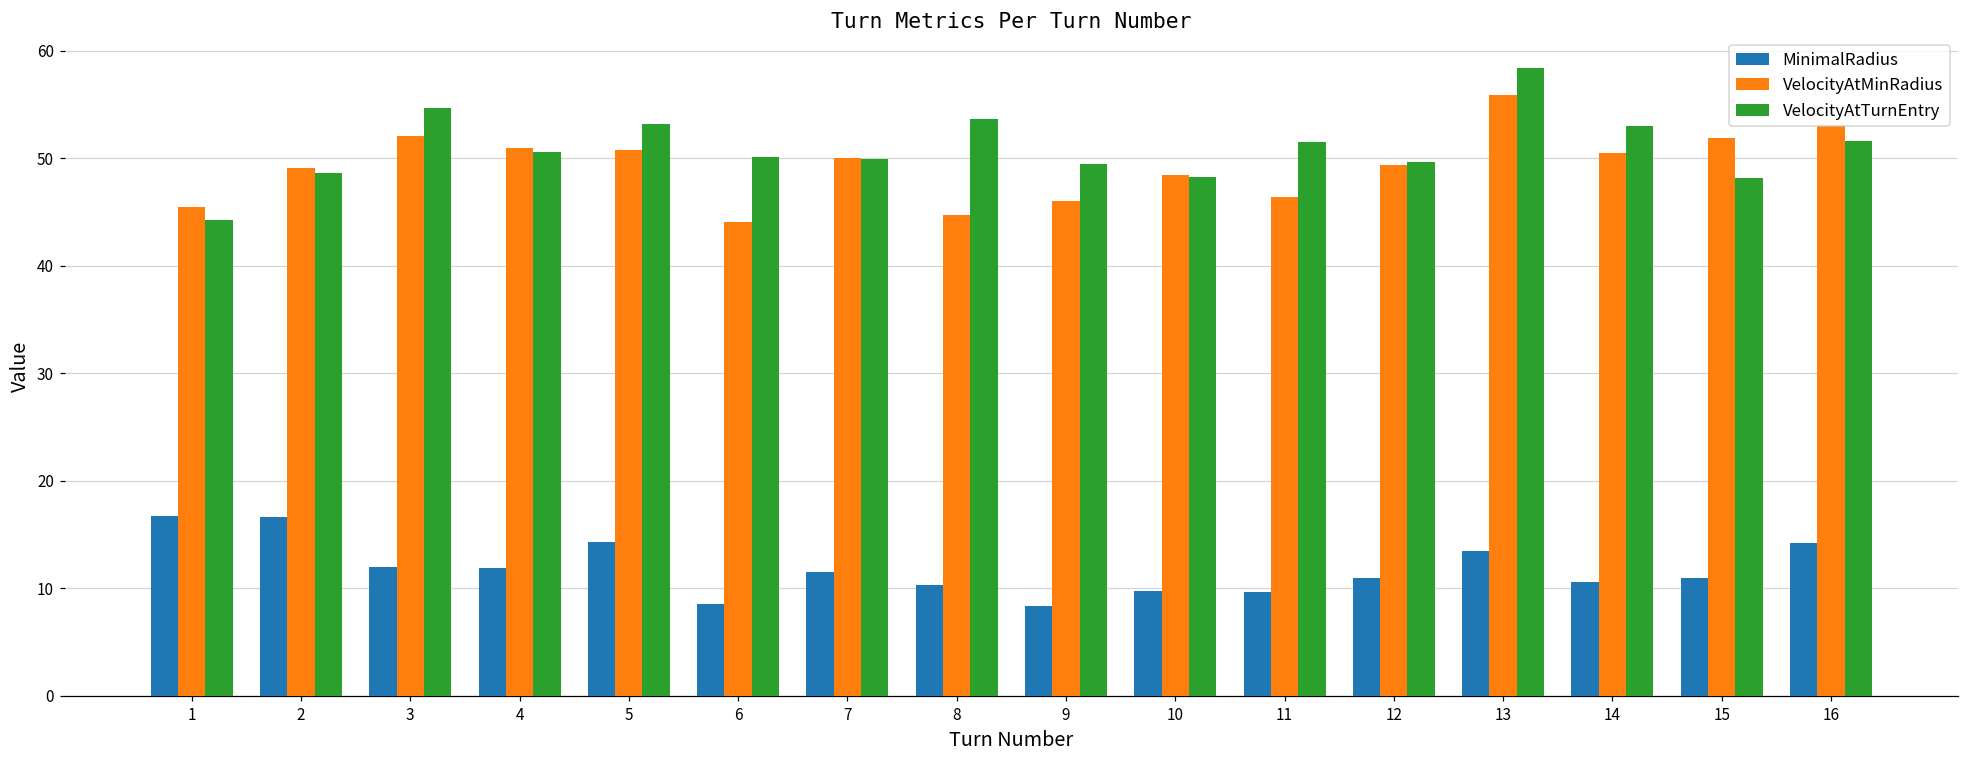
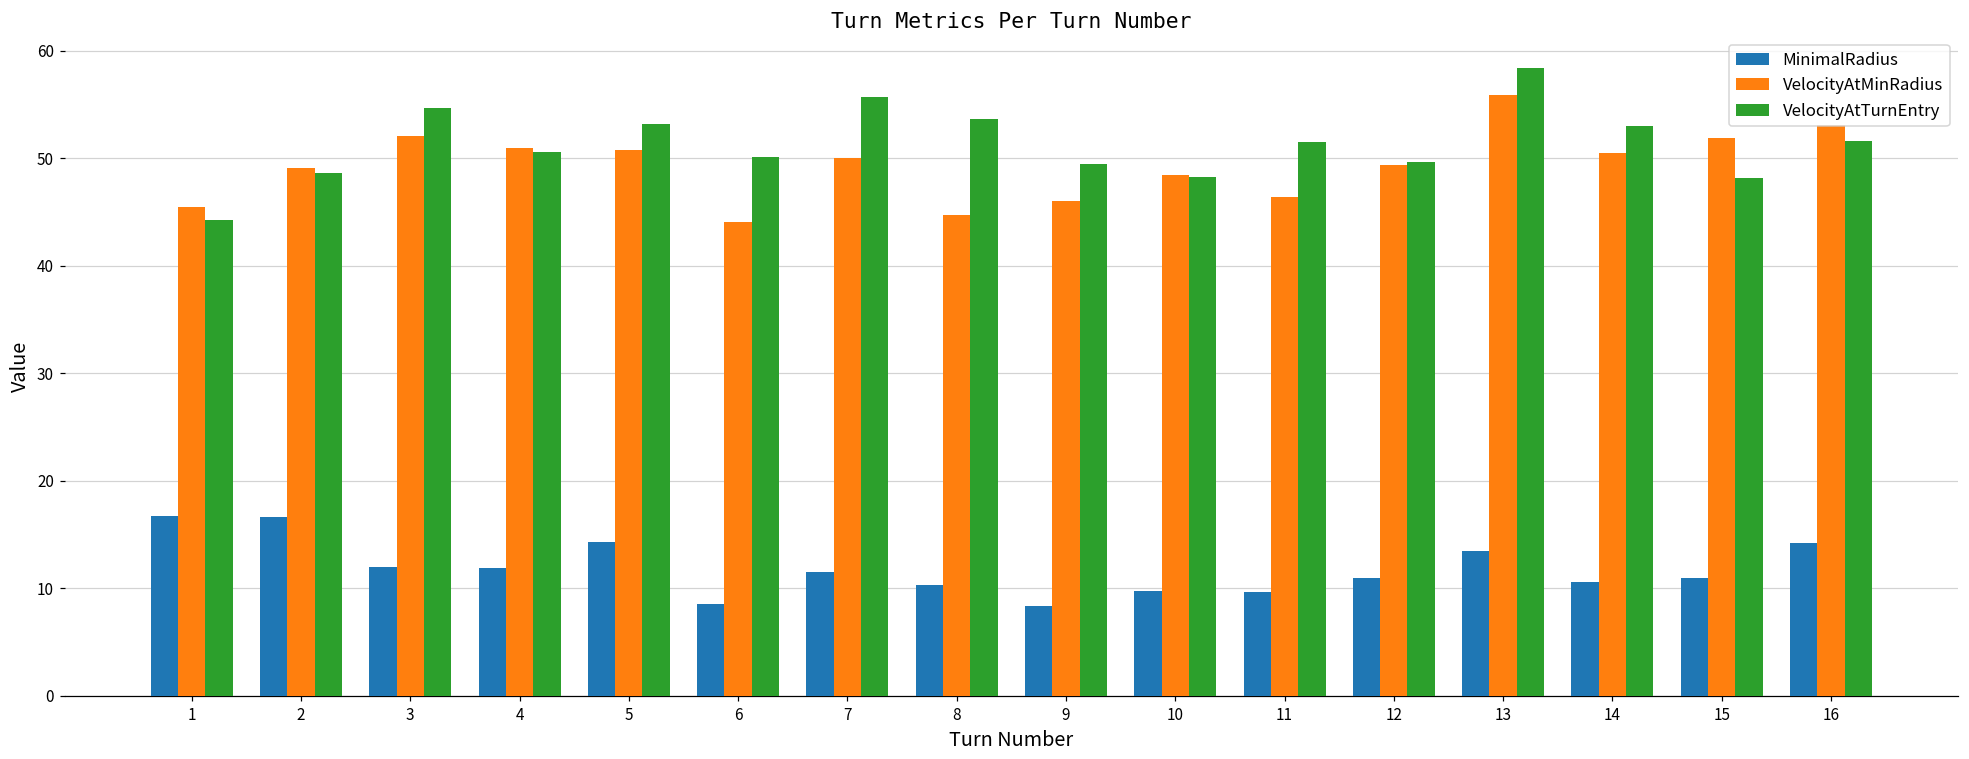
  {
    "MinimalRadius": {
      "1": 17,
      "2": 17,
      "3": 12,
      "4": 12,
      "5": 14,
      "6": 9,
      "7": 12,
      "8": 10,
      "9": 8,
      "10": 10,
      "11": 10,
      "12": 11,
      "13": 14,
      "14": 11,
      "15": 11,
      "16": 14
    },
    "VelocityAtMinRadius": {
      "1": 46,
      "2": 49,
      "3": 52,
      "4": 51,
      "5": 51,
      "6": 44,
      "7": 50,
      "8": 45,
      "9": 46,
      "10": 49,
      "11": 46,
      "12": 49,
      "13": 56,
      "14": 51,
      "15": 52
    },
    "VelocityAtTurnEntry": {
      "1": 44,
      "2": 49,
      "3": 55,
      "4": 51,
      "5": 53,
      "6": 50,
-     "7": 50,
+     "7": 56,
      "8": 54,
      "9": 50,
      "10": 48,
      "11": 52,
      "12": 50,
      "13": 58,
      "14": 53,
      "15": 48,
      "16": 52
    }
  }
